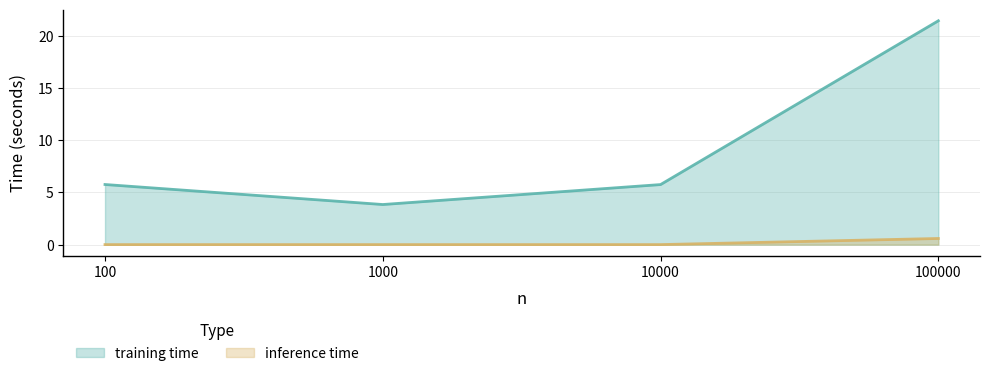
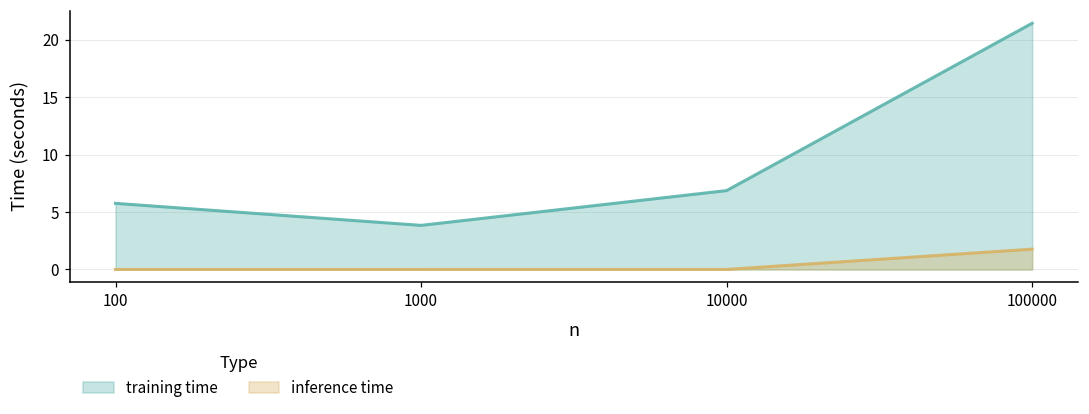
  {
    "training time": {
      "100": 5.8,
      "1000": 3.8,
-     "10000": 5.8,
+     "10000": 6.9,
      "100000": 21.4
    },
    "inference time": {
      "100": 0.0,
      "1000": 0.0,
      "10000": 0.0,
-     "100000": 0.6
+     "100000": 1.8
    }
  }
